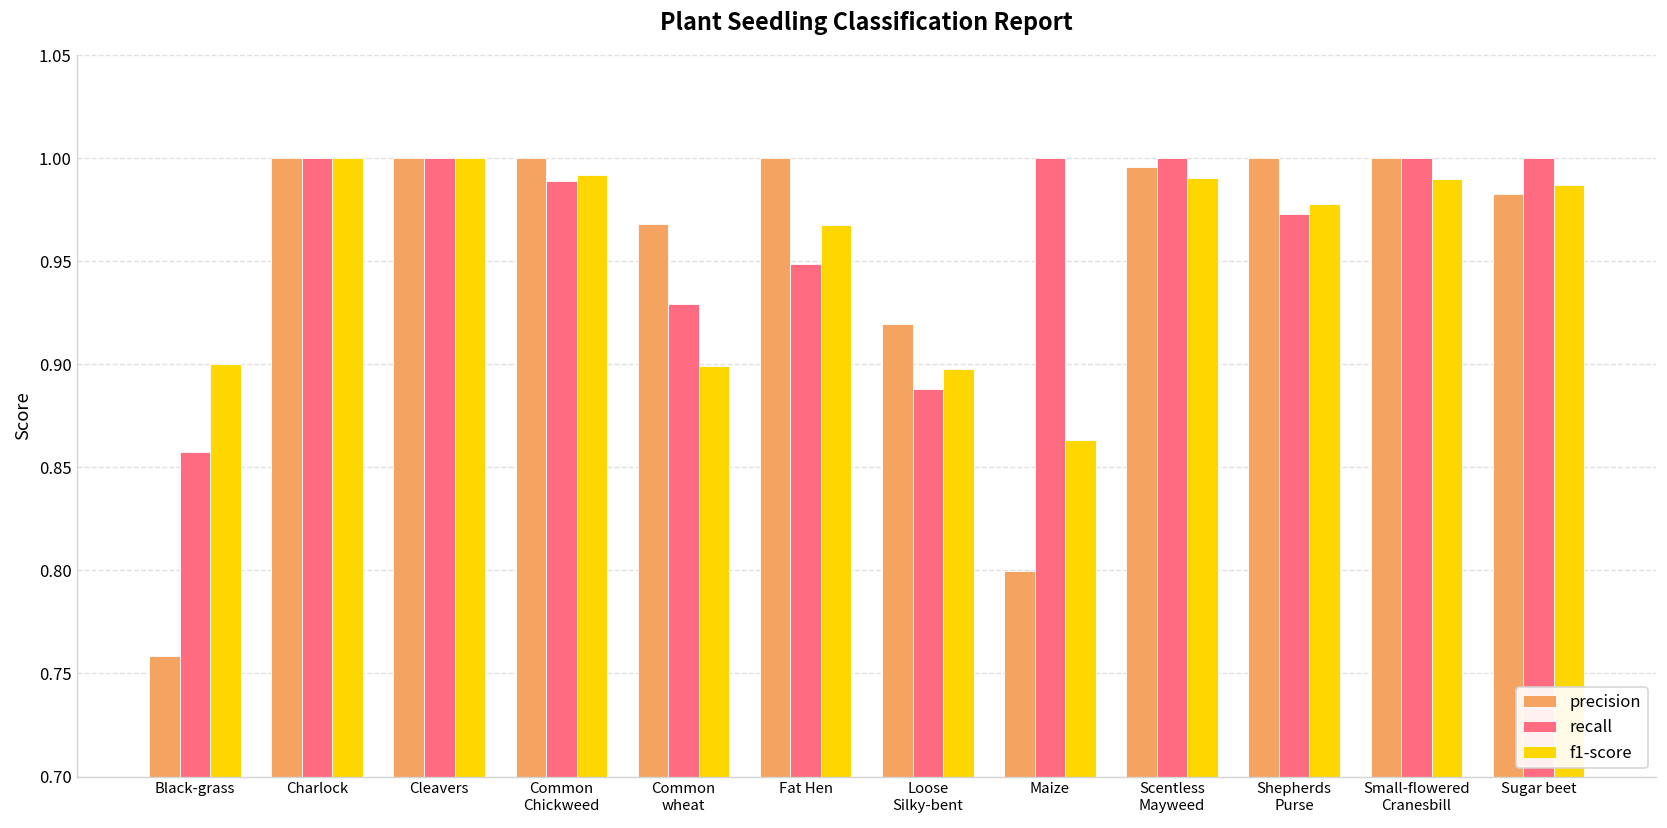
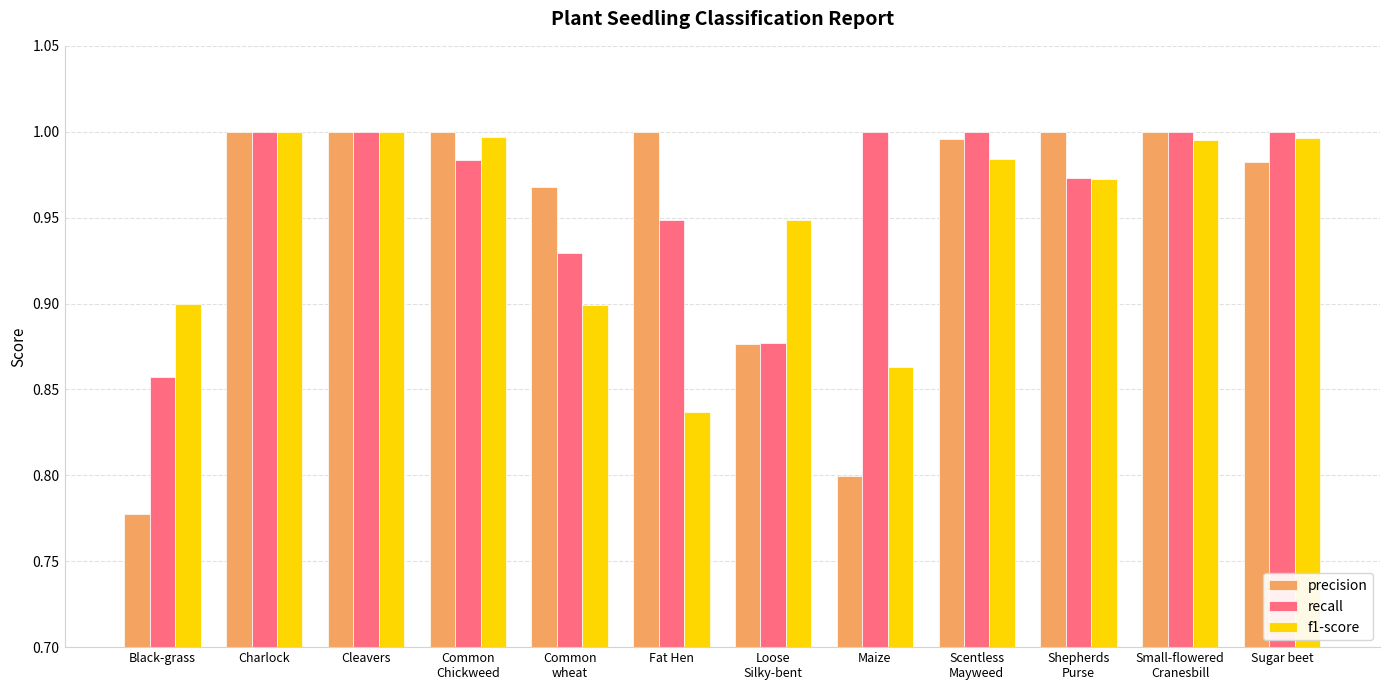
  {
    "precision": {
-     "Black-grass": 0.759,
+     "Black-grass": 0.777,
      "Charlock": 1.000,
      "Cleavers": 1.000,
      "Common Chickweed": 1.000,
      "Common wheat": 0.968,
      "Fat Hen": 1.000,
-     "Loose Silky-bent": 0.919,
+     "Loose Silky-bent": 0.876,
      "Maize": 0.800,
      "Scentless Mayweed": 0.996,
      "Shepherds Purse": 1.000,
      "Small-flowered Cranesbill": 1.000,
      "Sugar beet": 0.983
    },
    "recall": {
      "Black-grass": 0.857,
      "Charlock": 1.000,
      "Cleavers": 1.000,
-     "Common Chickweed": 0.989,
+     "Common Chickweed": 0.984,
      "Common wheat": 0.929,
      "Fat Hen": 0.949,
-     "Loose Silky-bent": 0.888,
+     "Loose Silky-bent": 0.877,
      "Maize": 1.000,
      "Scentless Mayweed": 1.000,
      "Shepherds Purse": 0.973,
      "Small-flowered Cranesbill": 1.000,
      "Sugar beet": 1.000
    },
    "f1-score": {
      "Black-grass": 0.900,
      "Charlock": 1.000,
      "Cleavers": 1.000,
-     "Common Chickweed": 0.992,
+     "Common Chickweed": 0.997,
      "Common wheat": 0.899,
-     "Fat Hen": 0.968,
-     "Loose Silky-bent": 0.898,
+     "Fat Hen": 0.837,
+     "Loose Silky-bent": 0.949,
      "Maize": 0.863,
-     "Scentless Mayweed": 0.990,
-     "Shepherds Purse": 0.978,
-     "Small-flowered Cranesbill": 0.990,
-     "Sugar beet": 0.987
+     "Scentless Mayweed": 0.984,
+     "Shepherds Purse": 0.973,
+     "Small-flowered Cranesbill": 0.995,
+     "Sugar beet": 0.996
    }
  }
